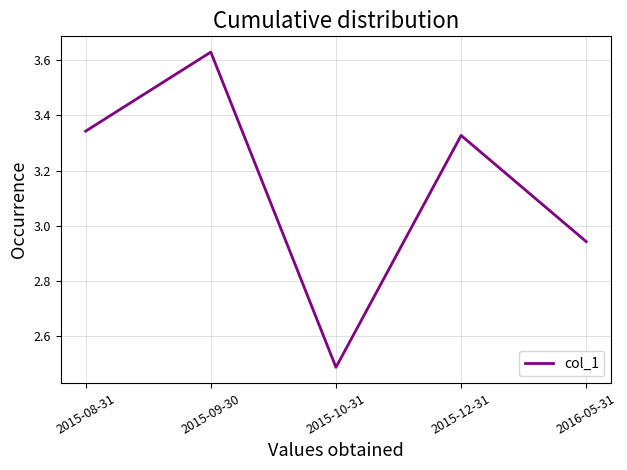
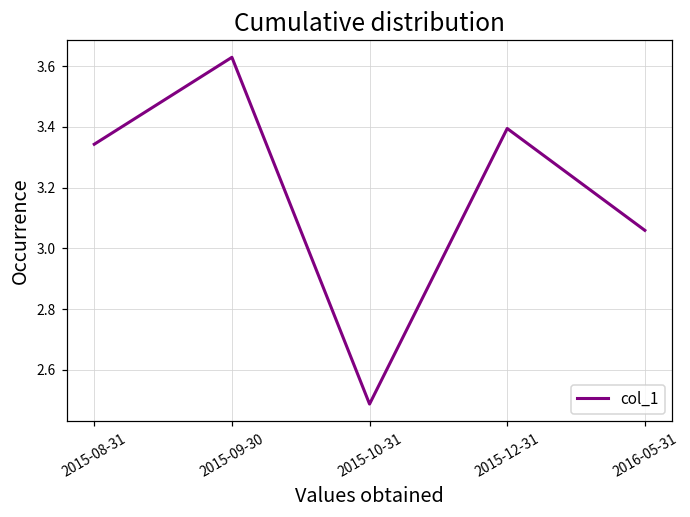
  {
    "2015-08-31": 3.34,
    "2015-09-30": 3.63,
    "2015-10-31": 2.49,
-   "2015-12-31": 3.33,
-   "2016-05-31": 2.94
+   "2015-12-31": 3.39,
+   "2016-05-31": 3.06
  }
